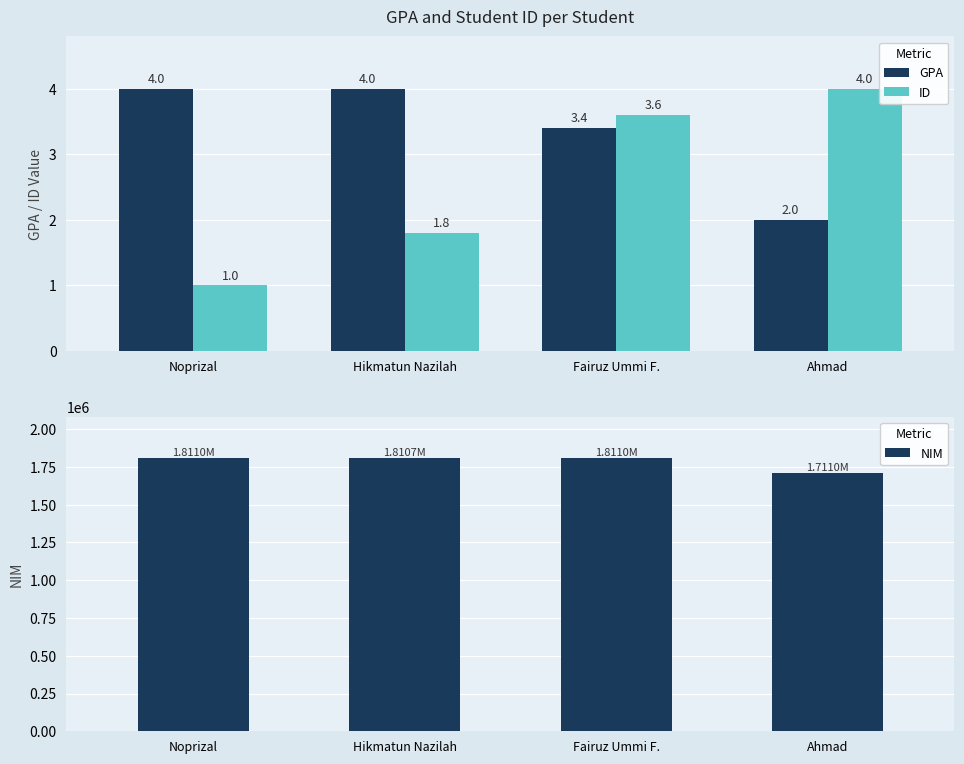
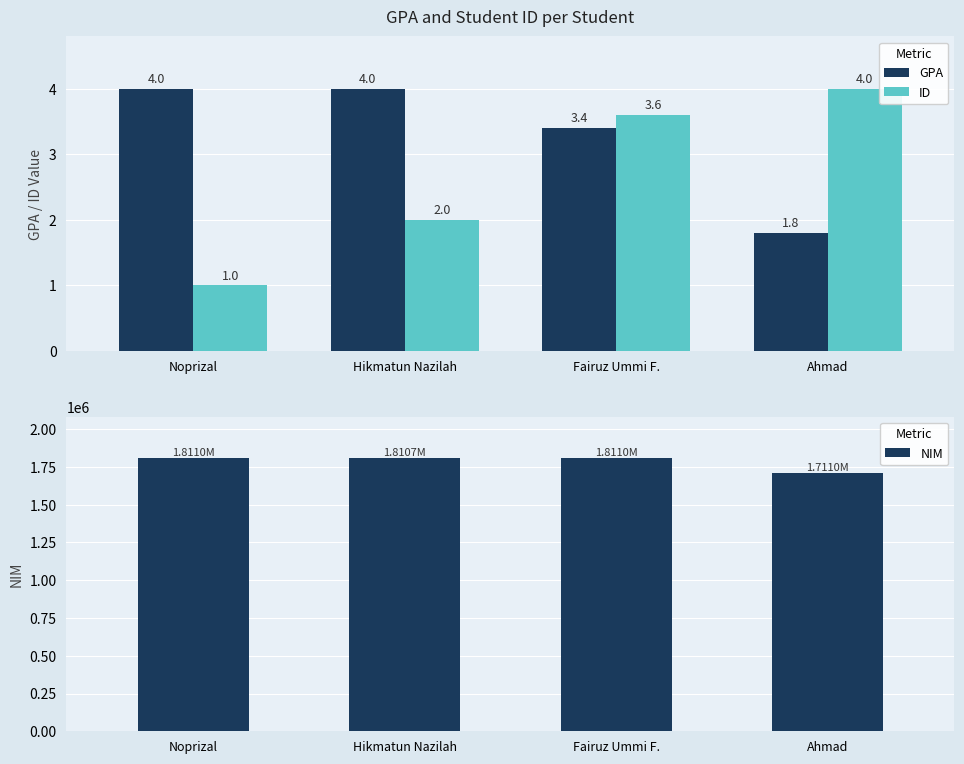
  {
    "GPA and Student ID per Student": {
      "GPA": {
        "Noprizal": 4.0,
        "Hikmatun Nazilah": 4.0,
        "Fairuz Ummi F.": 3.4,
-       "Ahmad": 2.0
+       "Ahmad": 1.8
      },
      "ID": {
        "Noprizal": 1.0,
-       "Hikmatun Nazilah": 1.8,
+       "Hikmatun Nazilah": 2.0,
        "Fairuz Ummi F.": 3.6,
        "Ahmad": 4.0
      }
    }
  }
